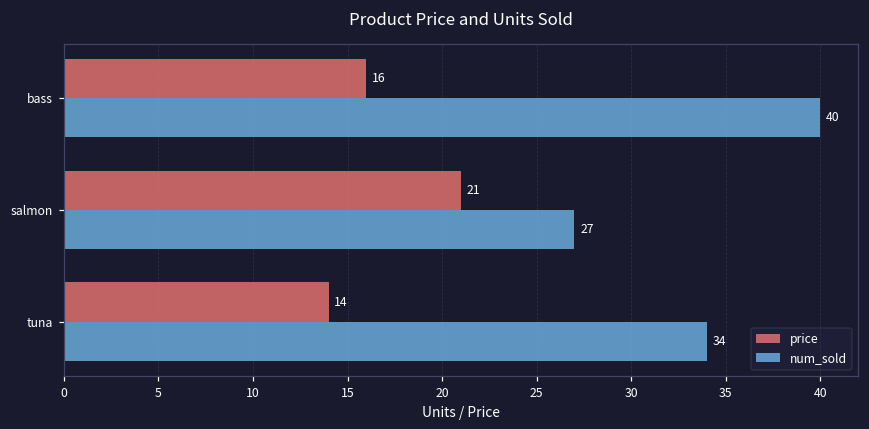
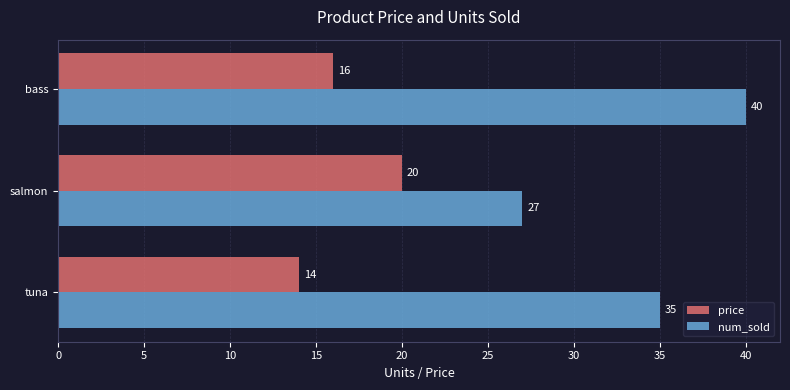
  {
    "price": {
      "bass": 16,
-     "salmon": 21,
+     "salmon": 20,
      "tuna": 14
    },
    "num_sold": {
      "bass": 40,
      "salmon": 27,
-     "tuna": 34
+     "tuna": 35
    }
  }
